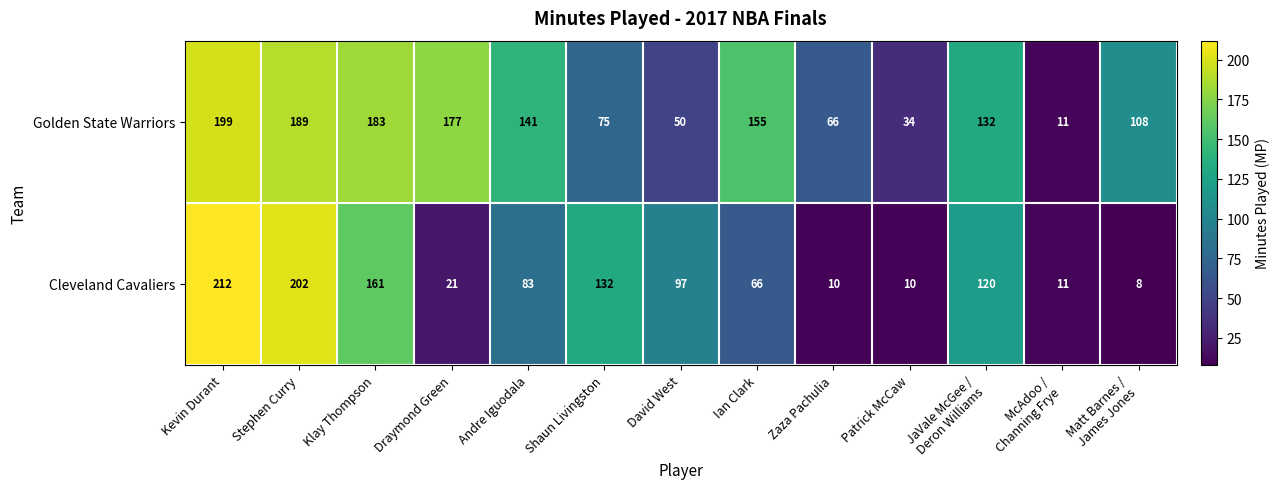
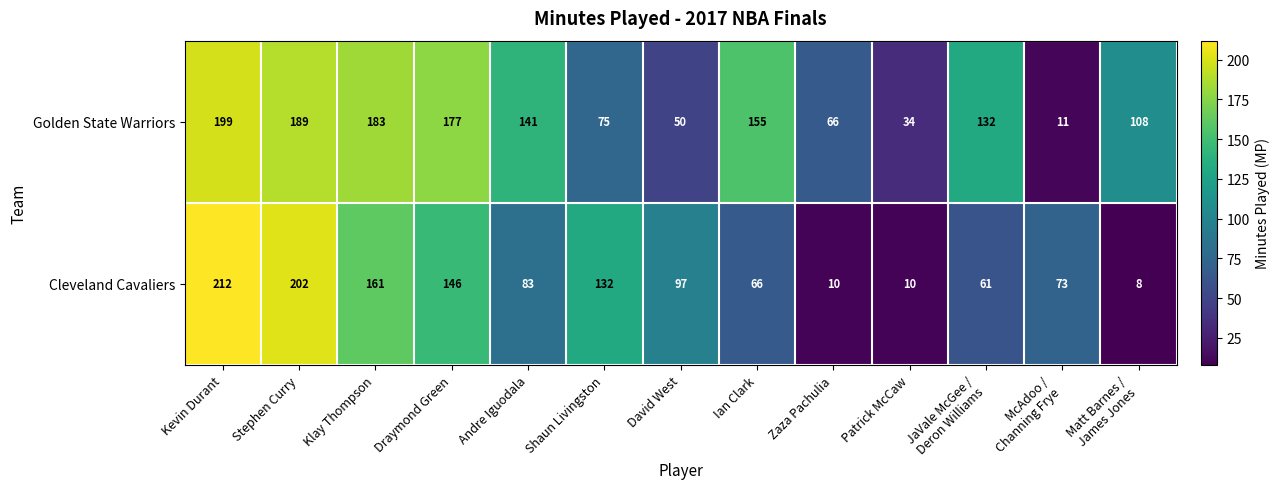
  {
    "Golden State Warriors": {
      "Kevin Durant": 199,
      "Stephen Curry": 189,
      "Klay Thompson": 183,
      "Draymond Green": 177,
      "Andre Iguodala": 141,
      "Shaun Livingston": 75,
      "David West": 50,
      "Ian Clark": 155,
      "Zaza Pachulia": 66,
      "Patrick McCaw": 34,
      "JaVale McGee / Deron Williams": 132,
      "McAdoo / Channing Frye": 11,
      "Matt Barnes / James Jones": 108
    },
    "Cleveland Cavaliers": {
      "Kevin Durant": 212,
      "Stephen Curry": 202,
      "Klay Thompson": 161,
-     "Draymond Green": 21,
+     "Draymond Green": 146,
      "Andre Iguodala": 83,
      "Shaun Livingston": 132,
      "David West": 97,
      "Ian Clark": 66,
      "Zaza Pachulia": 10,
      "Patrick McCaw": 10,
-     "JaVale McGee / Deron Williams": 120,
-     "McAdoo / Channing Frye": 11,
+     "JaVale McGee / Deron Williams": 61,
+     "McAdoo / Channing Frye": 73,
      "Matt Barnes / James Jones": 8
    }
  }
